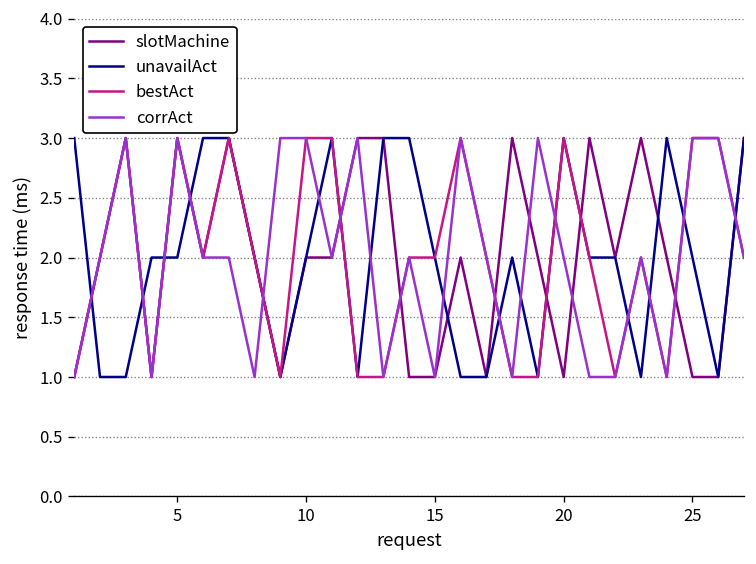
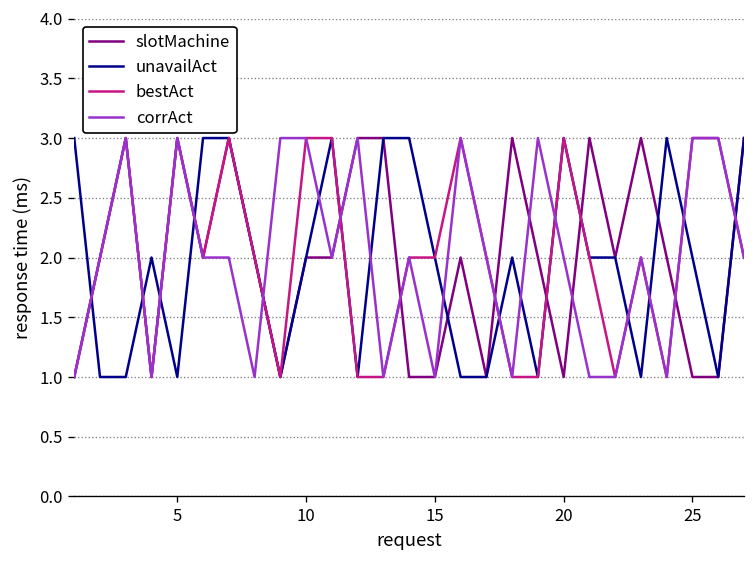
  {
    "slotMachine": {
      "20": 1,
      "25": 1
    },
    "unavailAct": {
-     "5": 2,
+     "5": 1,
      "25": 2
    },
    "corrAct": {
      "20": 2
    }
  }
